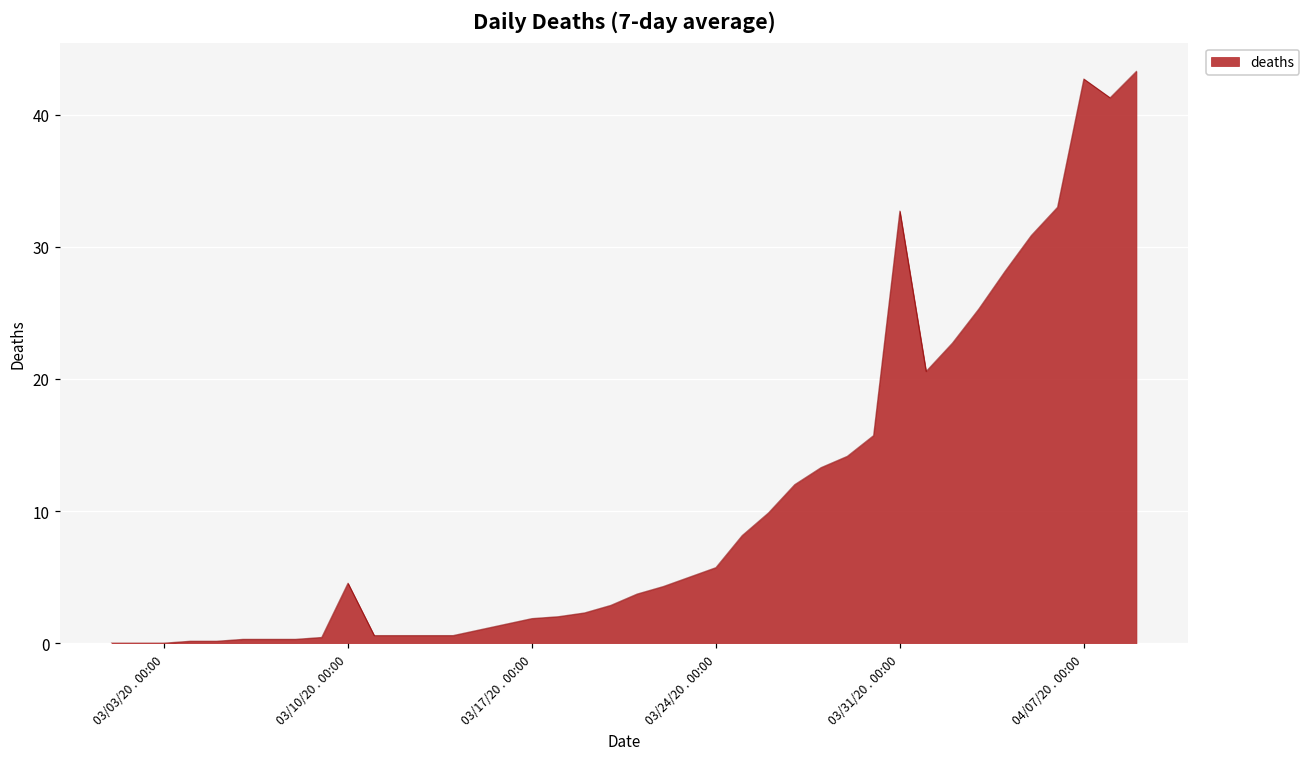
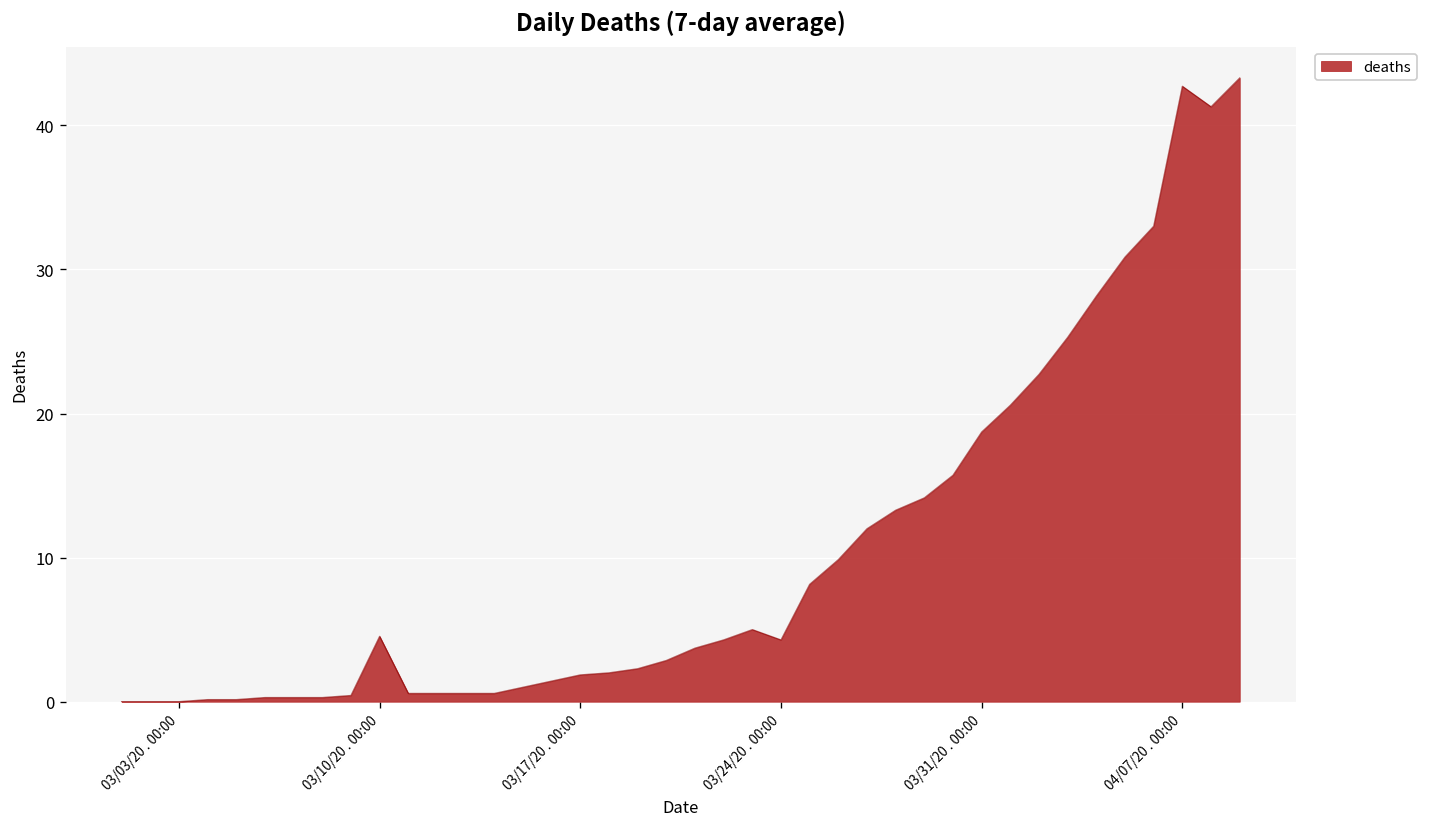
  {
    "03/03/20 . 00:00": 0.0,
    "03/10/20 . 00:00": 4.5,
    "03/17/20 . 00:00": 1.9,
-   "03/24/20 . 00:00": 5.7,
-   "03/31/20 . 00:00": 32.7,
+   "03/24/20 . 00:00": 4.3,
+   "03/31/20 . 00:00": 18.7,
    "04/07/20 . 00:00": 42.7
  }
